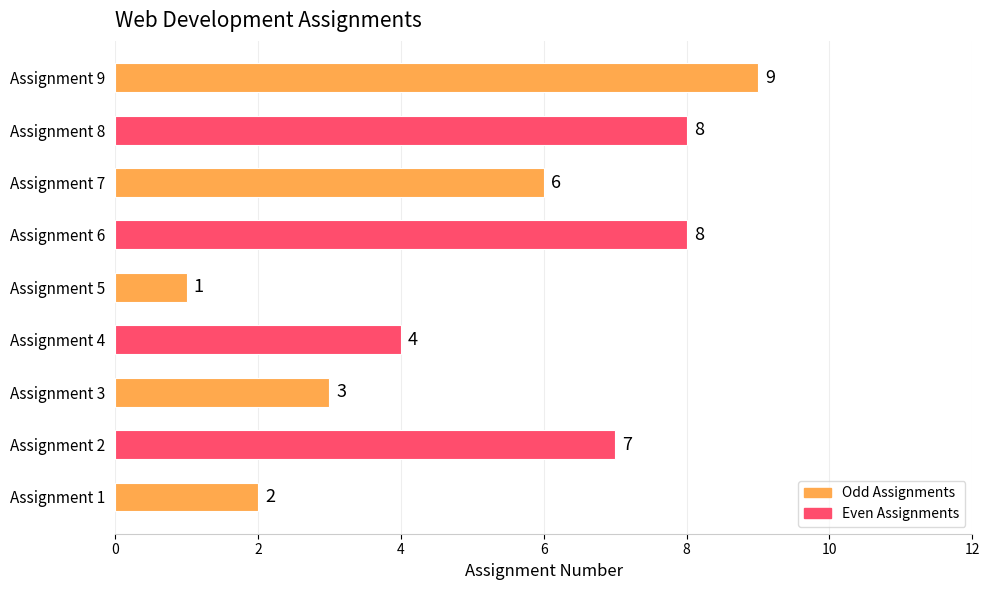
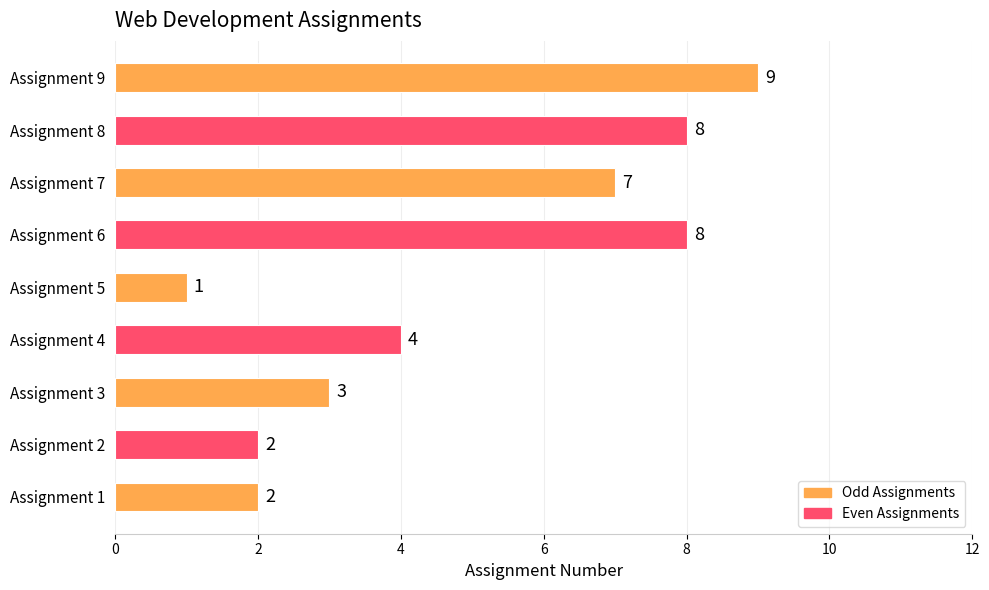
  {
    "Assignment 9": 9,
    "Assignment 8": 8,
-   "Assignment 7": 6,
+   "Assignment 7": 7,
    "Assignment 6": 8,
    "Assignment 5": 1,
    "Assignment 4": 4,
    "Assignment 3": 3,
-   "Assignment 2": 7,
+   "Assignment 2": 2,
    "Assignment 1": 2
  }
